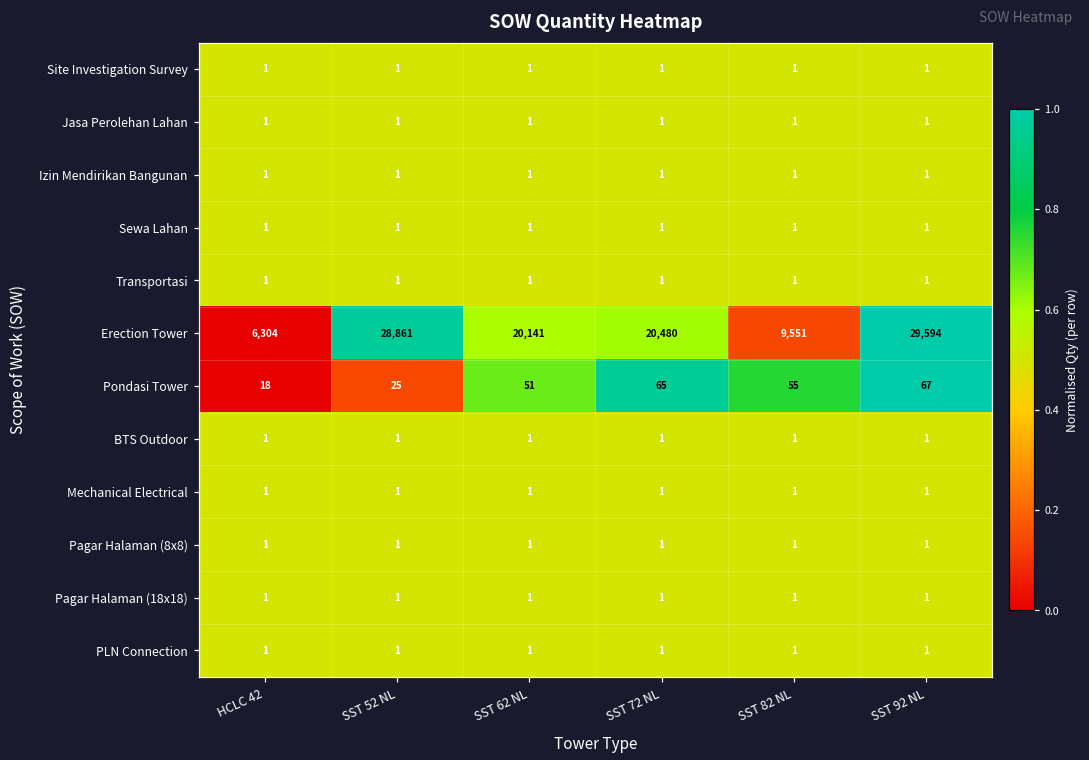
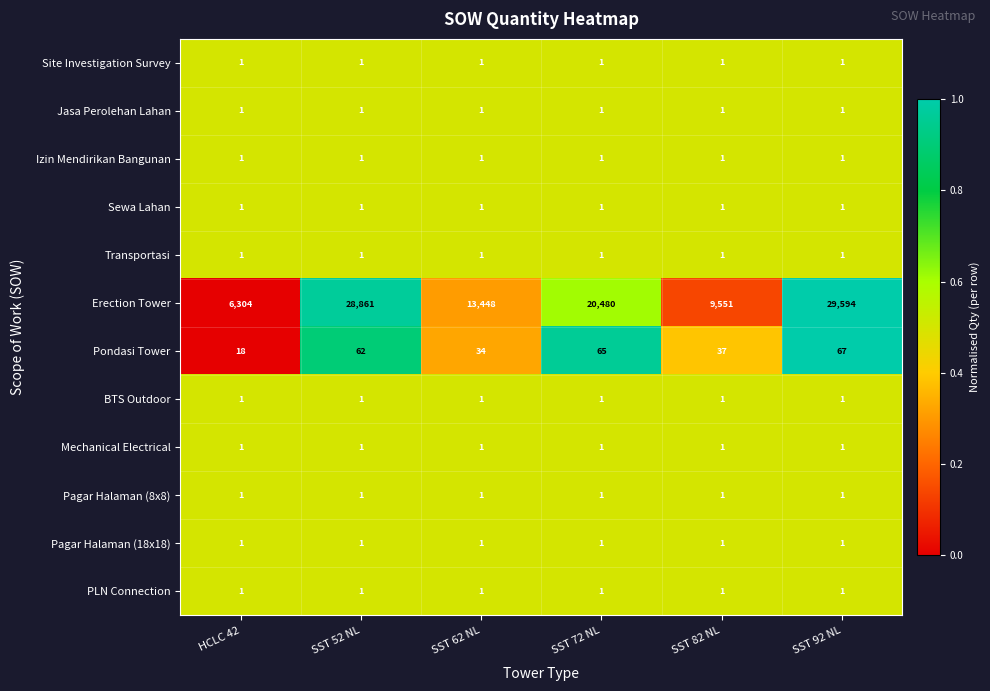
  {
    "Site Investigation Survey": {
      "HCLC 42": "1",
      "SST 52 NL": "1",
      "SST 62 NL": "1",
      "SST 72 NL": "1",
      "SST 82 NL": "1",
      "SST 92 NL": "1"
    },
    "Jasa Perolehan Lahan": {
      "HCLC 42": "1",
      "SST 52 NL": "1",
      "SST 62 NL": "1",
      "SST 72 NL": "1",
      "SST 82 NL": "1",
      "SST 92 NL": "1"
    },
    "Izin Mendirikan Bangunan": {
      "HCLC 42": "1",
      "SST 52 NL": "1",
      "SST 62 NL": "1",
      "SST 72 NL": "1",
      "SST 82 NL": "1",
      "SST 92 NL": "1"
    },
    "Sewa Lahan": {
      "HCLC 42": "1",
      "SST 52 NL": "1",
      "SST 62 NL": "1",
      "SST 72 NL": "1",
      "SST 82 NL": "1",
      "SST 92 NL": "1"
    },
    "Transportasi": {
      "HCLC 42": "1",
      "SST 52 NL": "1",
      "SST 62 NL": "1",
      "SST 72 NL": "1",
      "SST 82 NL": "1",
      "SST 92 NL": "1"
    },
    "Erection Tower": {
      "HCLC 42": "6,304",
      "SST 52 NL": "28,861",
-     "SST 62 NL": "20,141",
+     "SST 62 NL": "13,448",
      "SST 72 NL": "20,480",
      "SST 82 NL": "9,551",
      "SST 92 NL": "29,594"
    },
    "Pondasi Tower": {
      "HCLC 42": "18",
-     "SST 52 NL": "25",
-     "SST 62 NL": "51",
+     "SST 52 NL": "62",
+     "SST 62 NL": "34",
      "SST 72 NL": "65",
-     "SST 82 NL": "55",
+     "SST 82 NL": "37",
      "SST 92 NL": "67"
    },
    "BTS Outdoor": {
      "HCLC 42": "1",
      "SST 52 NL": "1",
      "SST 62 NL": "1",
      "SST 72 NL": "1",
      "SST 82 NL": "1",
      "SST 92 NL": "1"
    },
    "Mechanical Electrical": {
      "HCLC 42": "1",
      "SST 52 NL": "1",
      "SST 62 NL": "1",
      "SST 72 NL": "1",
      "SST 82 NL": "1",
      "SST 92 NL": "1"
    },
    "Pagar Halaman (8x8)": {
      "HCLC 42": "1",
      "SST 52 NL": "1",
      "SST 62 NL": "1",
      "SST 72 NL": "1",
      "SST 82 NL": "1",
      "SST 92 NL": "1"
    },
    "Pagar Halaman (18x18)": {
      "HCLC 42": "1",
      "SST 52 NL": "1",
      "SST 62 NL": "1",
      "SST 72 NL": "1",
      "SST 82 NL": "1",
      "SST 92 NL": "1"
    },
    "PLN Connection": {
      "HCLC 42": "1",
      "SST 52 NL": "1",
      "SST 62 NL": "1",
      "SST 72 NL": "1",
      "SST 82 NL": "1",
      "SST 92 NL": "1"
    }
  }
